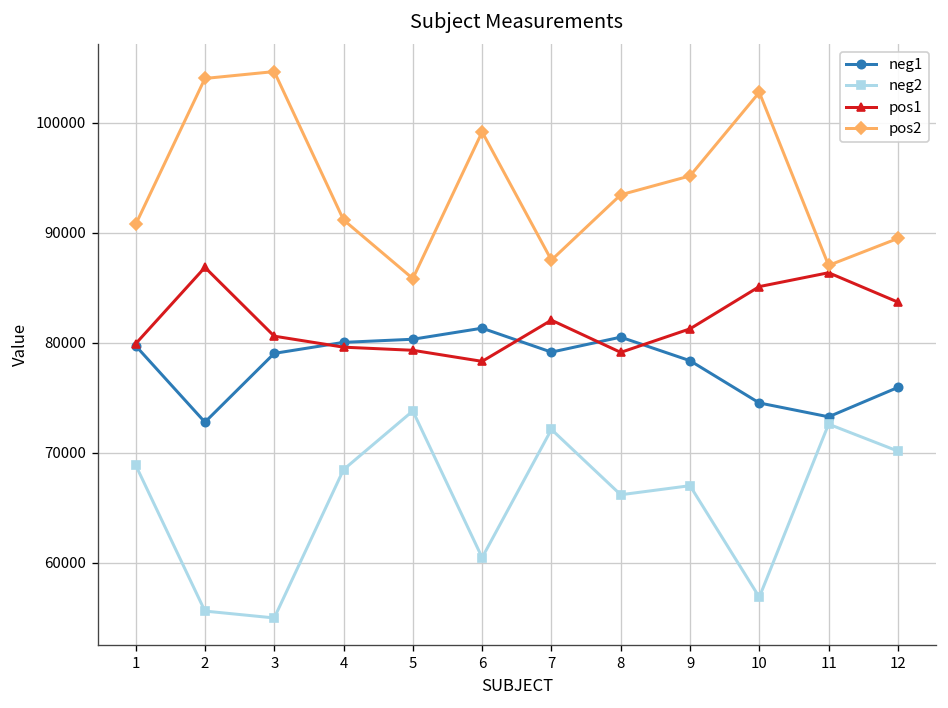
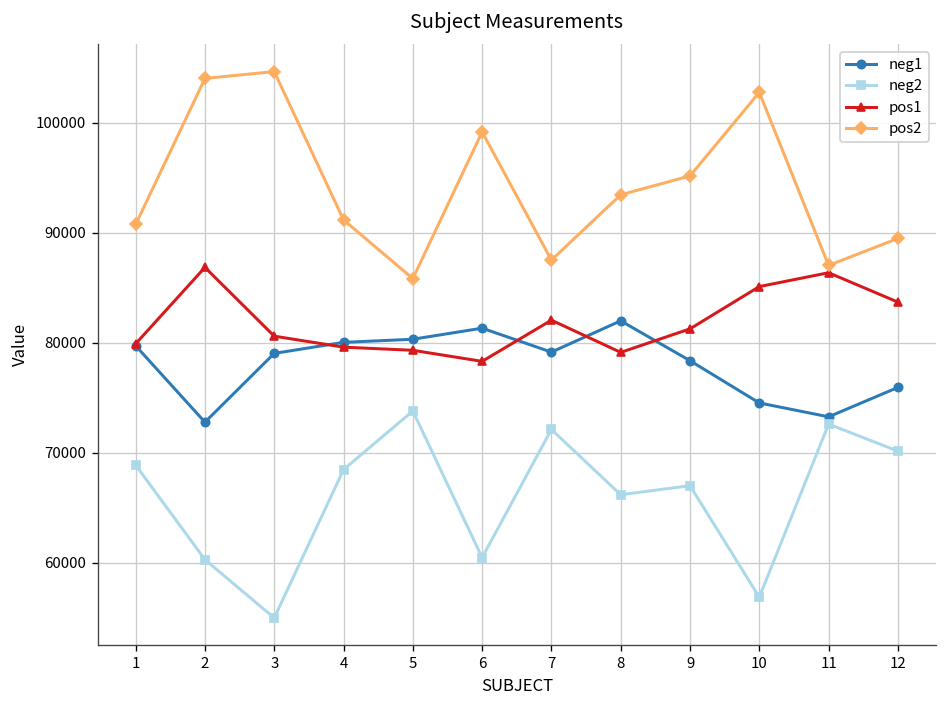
  {
    "neg1": {
      "2": 73000,
      "3": 79000,
      "4": 80000,
      "5": 80000,
      "6": 81000,
      "7": 79000,
-     "8": 80000,
+     "8": 82000,
      "9": 78000,
      "10": 75000,
      "11": 73000,
      "12": 76000
    },
    "neg2": {
      "1": 69000,
-     "2": 56000,
+     "2": 60000,
      "3": 55000,
      "4": 68000,
      "5": 74000,
      "6": 60000,
      "7": 72000,
      "8": 66000,
      "9": 67000,
      "10": 57000,
      "11": 73000,
      "12": 70000
    },
    "pos1": {
      "2": 87000,
      "3": 81000,
      "4": 80000,
      "5": 79000,
      "6": 78000,
      "7": 82000,
      "8": 79000,
      "9": 81000,
      "10": 85000,
      "11": 86000,
      "12": 84000
    },
    "pos2": {
      "1": 91000,
      "2": 104000,
      "3": 105000,
      "4": 91000,
      "5": 86000,
      "6": 99000,
      "7": 87000,
      "8": 93000,
      "9": 95000,
      "10": 103000,
      "11": 87000,
      "12": 89000
    }
  }
